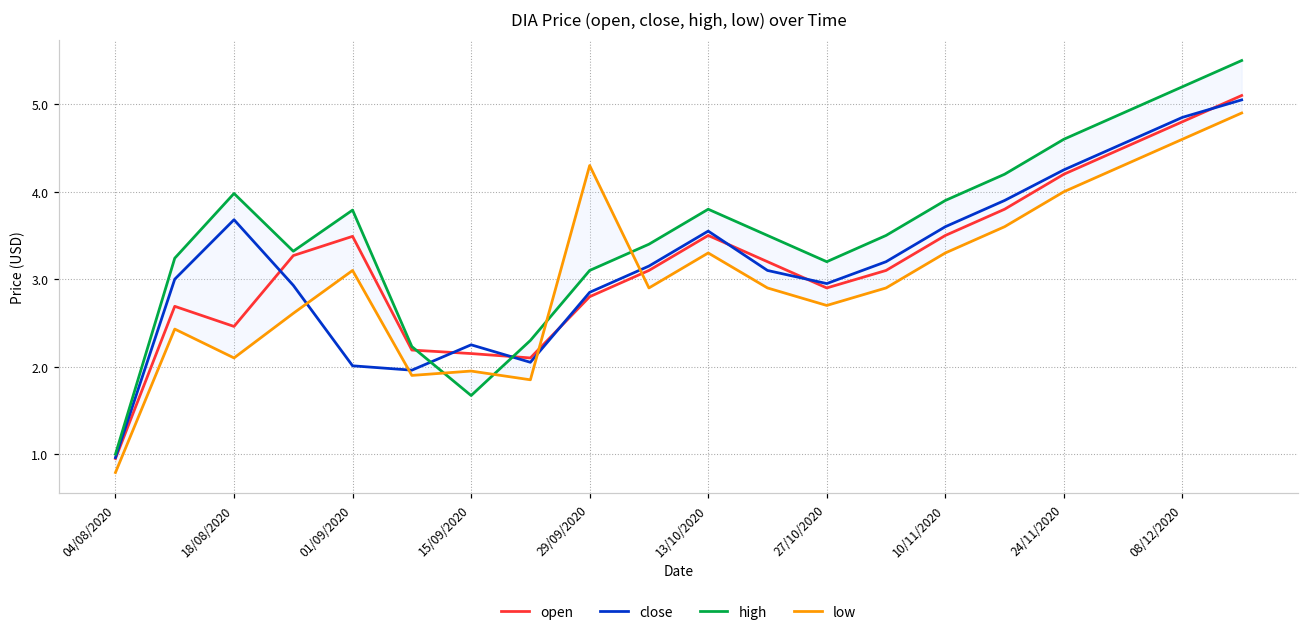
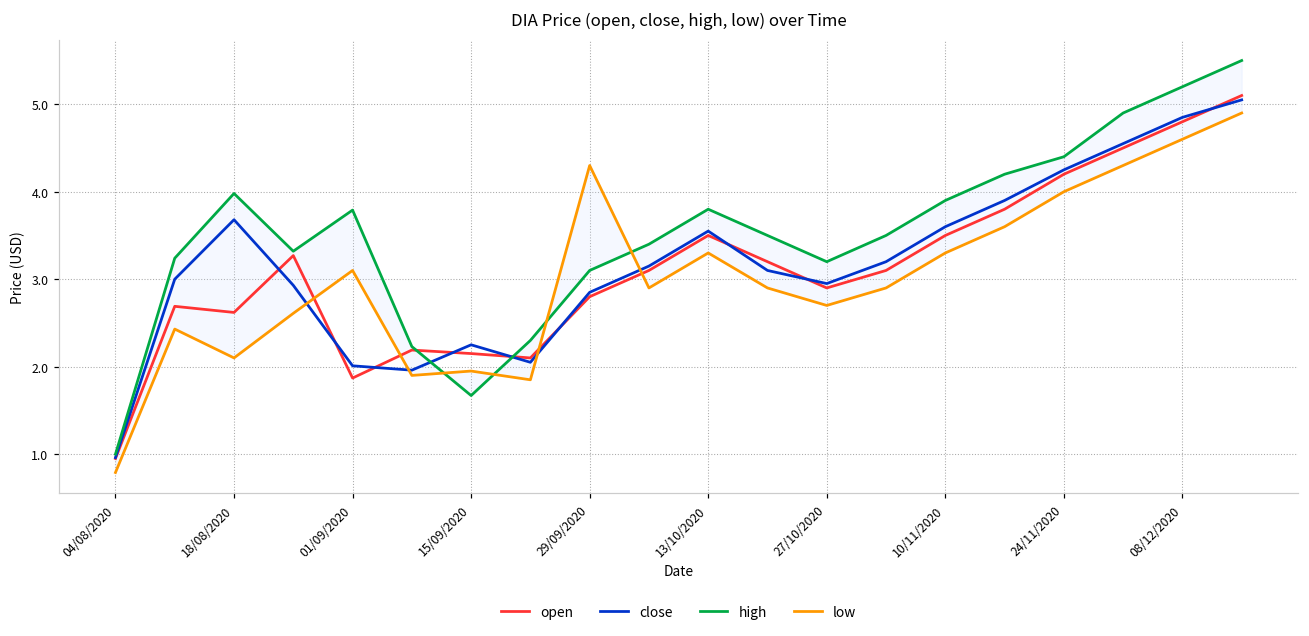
  {
    "open": {
-     "18/08/2020": 2.5,
-     "01/09/2020": 3.5,
+     "18/08/2020": 2.6,
+     "01/09/2020": 1.9,
      "15/09/2020": 2.2,
      "29/09/2020": 2.8,
      "13/10/2020": 3.5,
      "27/10/2020": 2.9,
      "10/11/2020": 3.5,
      "24/11/2020": 4.2,
      "08/12/2020": 4.8
    },
    "close": {
      "18/08/2020": 3.7,
      "01/09/2020": 2.0,
      "15/09/2020": 2.3,
      "29/09/2020": 2.9,
      "13/10/2020": 3.6,
      "27/10/2020": 3.0,
      "10/11/2020": 3.6,
      "24/11/2020": 4.3,
      "08/12/2020": 4.9
    },
    "high": {
      "15/09/2020": 1.7,
      "29/09/2020": 3.1,
-     "24/11/2020": 4.6
+     "24/11/2020": 4.4
    },
    "low": {
      "04/08/2020": 0.8,
      "18/08/2020": 2.1,
      "01/09/2020": 3.1,
      "13/10/2020": 3.3,
      "27/10/2020": 2.7,
      "10/11/2020": 3.3,
      "24/11/2020": 4.0,
      "08/12/2020": 4.6
    }
  }
